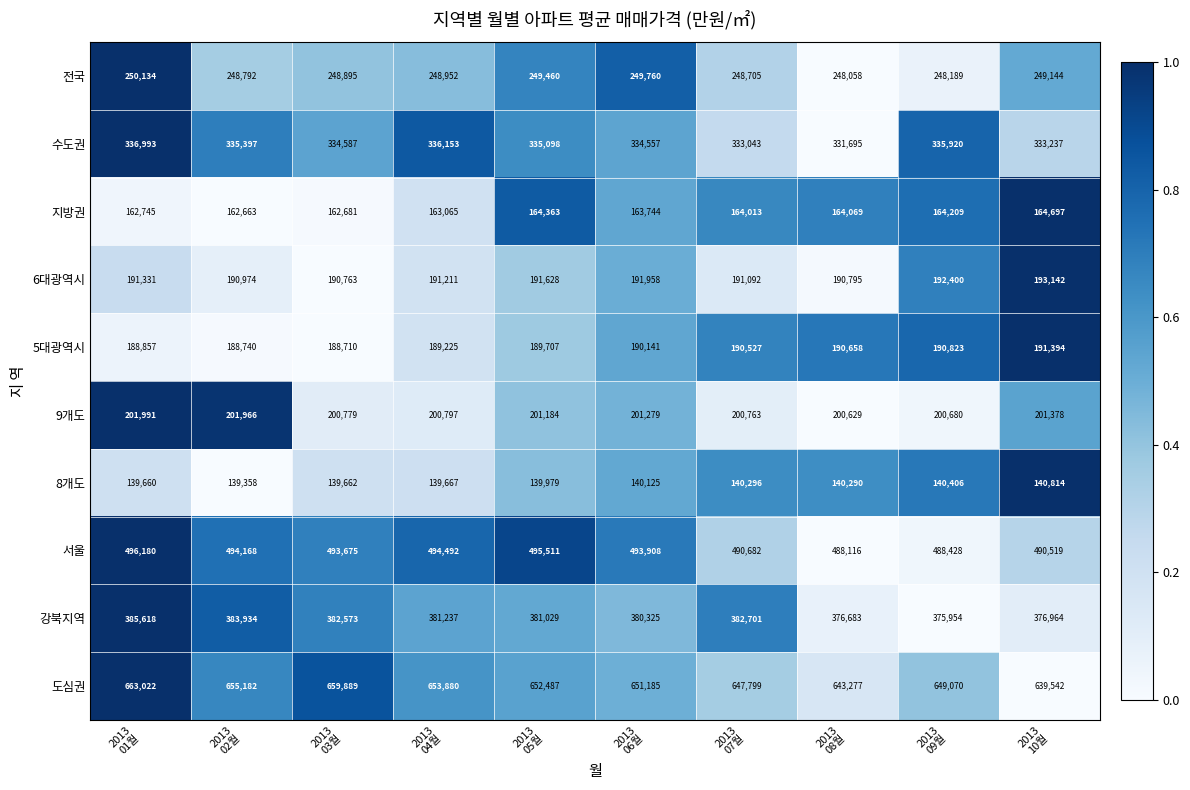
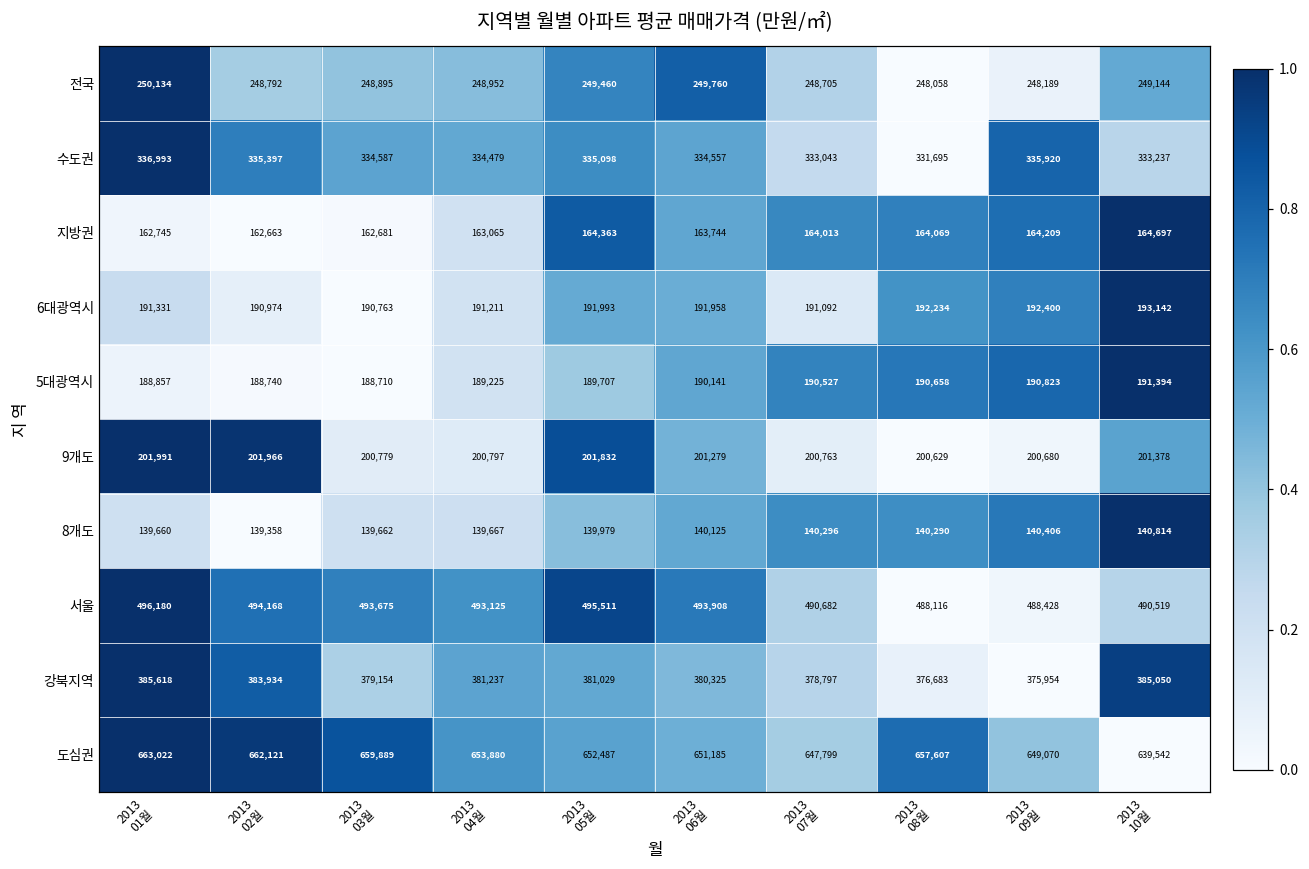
  {
    "전국": {
      "2013 01월": "250,134",
      "2013 02월": "248,792",
      "2013 03월": "248,895",
      "2013 04월": "248,952",
      "2013 05월": "249,460",
      "2013 06월": "249,760",
      "2013 07월": "248,705",
      "2013 08월": "248,058",
      "2013 09월": "248,189",
      "2013 10월": "249,144"
    },
    "수도권": {
      "2013 01월": "336,993",
      "2013 02월": "335,397",
      "2013 03월": "334,587",
-     "2013 04월": "336,153",
+     "2013 04월": "334,479",
      "2013 05월": "335,098",
      "2013 06월": "334,557",
      "2013 07월": "333,043",
      "2013 08월": "331,695",
      "2013 09월": "335,920",
      "2013 10월": "333,237"
    },
    "지방권": {
      "2013 01월": "162,745",
      "2013 02월": "162,663",
      "2013 03월": "162,681",
      "2013 04월": "163,065",
      "2013 05월": "164,363",
      "2013 06월": "163,744",
      "2013 07월": "164,013",
      "2013 08월": "164,069",
      "2013 09월": "164,209",
      "2013 10월": "164,697"
    },
    "6대광역시": {
      "2013 01월": "191,331",
      "2013 02월": "190,974",
      "2013 03월": "190,763",
      "2013 04월": "191,211",
-     "2013 05월": "191,628",
+     "2013 05월": "191,993",
      "2013 06월": "191,958",
      "2013 07월": "191,092",
-     "2013 08월": "190,795",
+     "2013 08월": "192,234",
      "2013 09월": "192,400",
      "2013 10월": "193,142"
    },
    "5대광역시": {
      "2013 01월": "188,857",
      "2013 02월": "188,740",
      "2013 03월": "188,710",
      "2013 04월": "189,225",
      "2013 05월": "189,707",
      "2013 06월": "190,141",
      "2013 07월": "190,527",
      "2013 08월": "190,658",
      "2013 09월": "190,823",
      "2013 10월": "191,394"
    },
    "9개도": {
      "2013 01월": "201,991",
      "2013 02월": "201,966",
      "2013 03월": "200,779",
      "2013 04월": "200,797",
-     "2013 05월": "201,184",
+     "2013 05월": "201,832",
      "2013 06월": "201,279",
      "2013 07월": "200,763",
      "2013 08월": "200,629",
      "2013 09월": "200,680",
      "2013 10월": "201,378"
    },
    "8개도": {
      "2013 01월": "139,660",
      "2013 02월": "139,358",
      "2013 03월": "139,662",
      "2013 04월": "139,667",
      "2013 05월": "139,979",
      "2013 06월": "140,125",
      "2013 07월": "140,296",
      "2013 08월": "140,290",
      "2013 09월": "140,406",
      "2013 10월": "140,814"
    },
    "서울": {
      "2013 01월": "496,180",
      "2013 02월": "494,168",
      "2013 03월": "493,675",
-     "2013 04월": "494,492",
+     "2013 04월": "493,125",
      "2013 05월": "495,511",
      "2013 06월": "493,908",
      "2013 07월": "490,682",
      "2013 08월": "488,116",
      "2013 09월": "488,428",
      "2013 10월": "490,519"
    },
    "강북지역": {
      "2013 01월": "385,618",
      "2013 02월": "383,934",
-     "2013 03월": "382,573",
+     "2013 03월": "379,154",
      "2013 04월": "381,237",
      "2013 05월": "381,029",
      "2013 06월": "380,325",
-     "2013 07월": "382,701",
+     "2013 07월": "378,797",
      "2013 08월": "376,683",
      "2013 09월": "375,954",
-     "2013 10월": "376,964"
+     "2013 10월": "385,050"
    },
    "도심권": {
      "2013 01월": "663,022",
-     "2013 02월": "655,182",
+     "2013 02월": "662,121",
      "2013 03월": "659,889",
      "2013 04월": "653,880",
      "2013 05월": "652,487",
      "2013 06월": "651,185",
      "2013 07월": "647,799",
-     "2013 08월": "643,277",
+     "2013 08월": "657,607",
      "2013 09월": "649,070",
      "2013 10월": "639,542"
    }
  }
